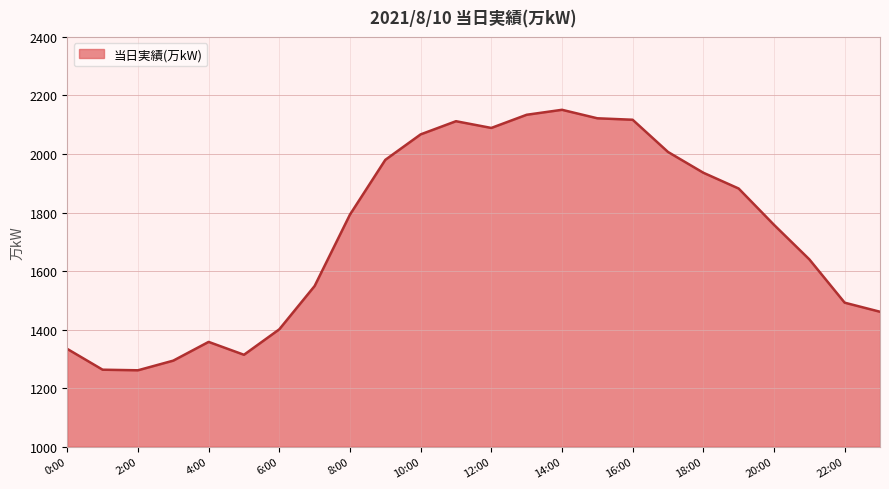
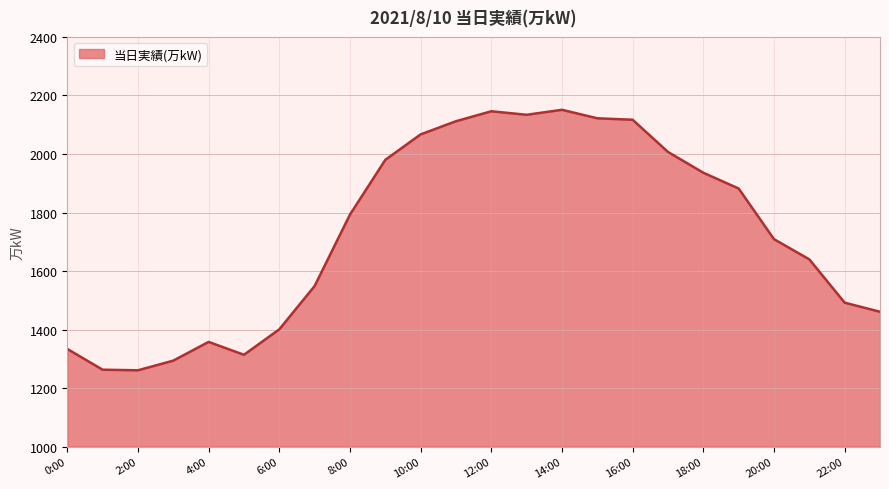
  {
    "0:00": 1330,
    "2:00": 1260,
    "4:00": 1360,
    "6:00": 1400,
    "8:00": 1790,
    "10:00": 2070,
-   "12:00": 2090,
+   "12:00": 2150,
    "14:00": 2150,
    "16:00": 2120,
    "18:00": 1940,
-   "20:00": 1760,
+   "20:00": 1710,
    "22:00": 1490
  }
